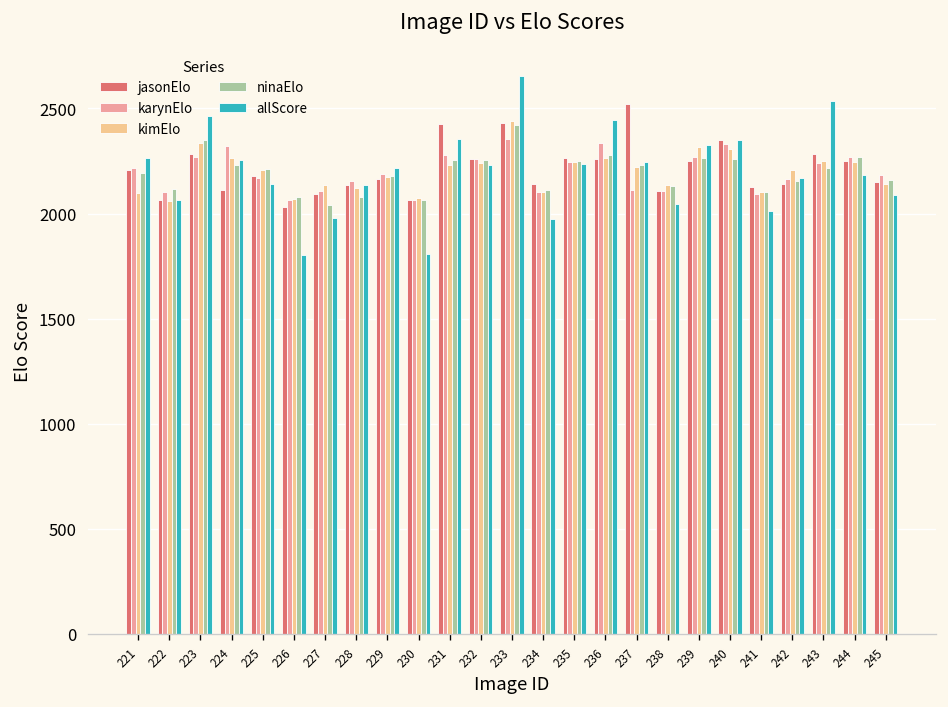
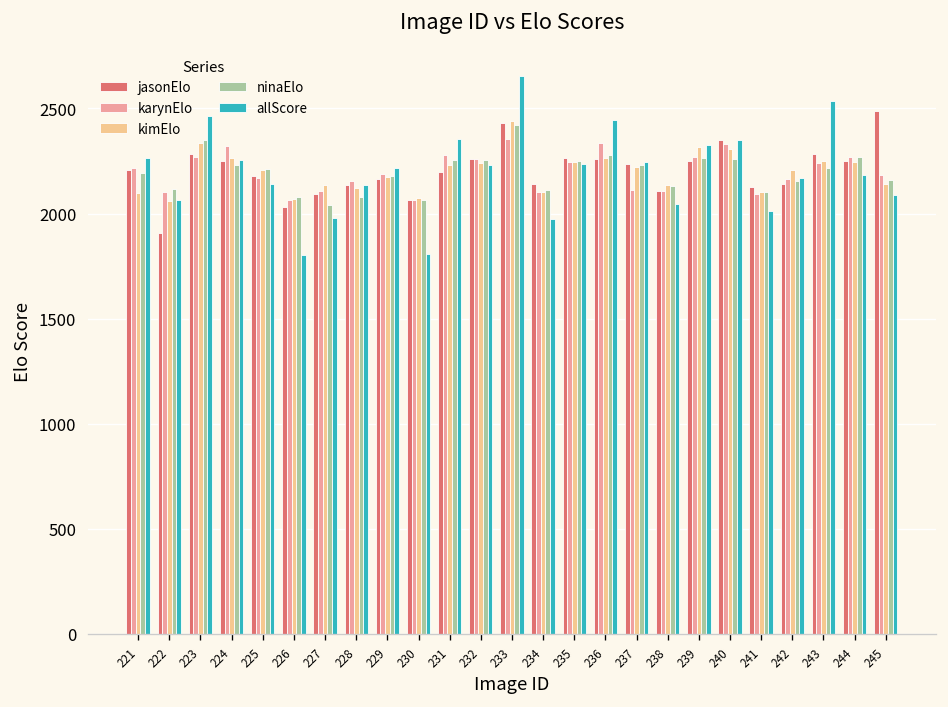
  {
    "jasonElo": {
      "221": 2210,
-     "222": 2070,
+     "222": 1910,
      "223": 2280,
-     "224": 2110,
+     "224": 2250,
      "225": 2180,
      "226": 2030,
      "227": 2100,
      "228": 2130,
      "229": 2170,
      "230": 2060,
-     "231": 2430,
+     "231": 2200,
      "232": 2260,
      "233": 2430,
      "234": 2140,
      "235": 2270,
      "236": 2260,
-     "237": 2520,
+     "237": 2230,
      "238": 2110,
      "239": 2250,
      "240": 2350,
      "241": 2120,
      "242": 2140,
      "243": 2280,
      "244": 2250,
-     "245": 2150
+     "245": 2490
    },
    "ninaElo": {
      "221": 2190,
      "222": 2120,
      "223": 2350,
      "224": 2230,
      "225": 2210,
      "226": 2080,
      "227": 2040,
      "228": 2080,
      "229": 2180,
      "230": 2060,
      "231": 2250,
      "232": 2260,
      "233": 2420,
      "234": 2110,
      "235": 2250,
      "236": 2280,
      "237": 2230,
      "238": 2130,
      "239": 2270,
      "240": 2260,
      "241": 2100,
      "242": 2160,
      "243": 2210,
      "244": 2270,
      "245": 2160
    },
    "allScore": {
      "221": 2260,
      "222": 2060,
      "223": 2460,
      "224": 2260,
      "225": 2140,
      "226": 1800,
      "227": 1980,
      "228": 2130,
      "229": 2220,
      "230": 1810,
      "231": 2360,
      "232": 2230,
      "233": 2660,
      "234": 1970,
      "235": 2230,
      "236": 2440,
      "237": 2240,
      "238": 2040,
      "239": 2320,
      "240": 2350,
      "241": 2010,
      "242": 2170,
      "243": 2530,
      "244": 2180,
      "245": 2090
    }
  }
